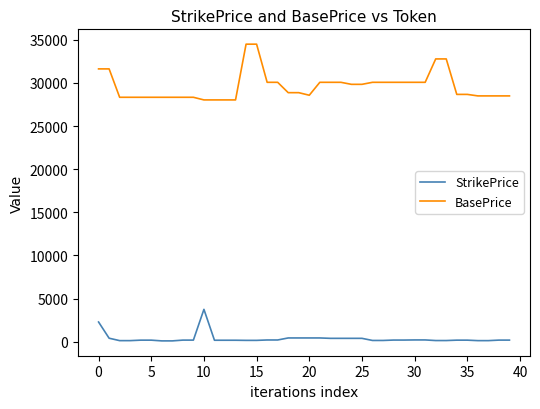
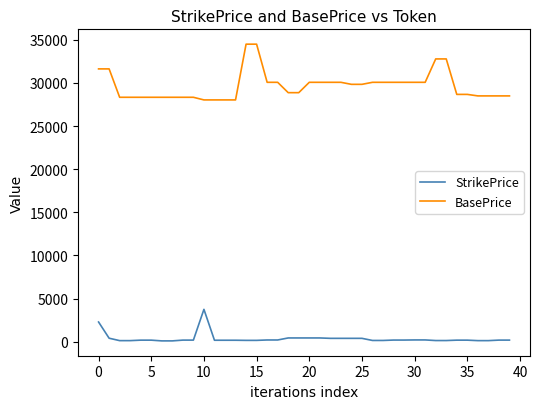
  {
    "StrikePrice": {
      "0": 2000,
      "5": 0,
      "10": 4000,
      "15": 0,
      "20": 0,
      "25": 0,
      "30": 0,
      "35": 0
    },
    "BasePrice": {
      "0": 32000,
      "5": 28000,
      "10": 28000,
      "15": 34000,
-     "20": 29000,
+     "20": 30000,
      "25": 30000,
      "30": 30000,
      "35": 29000
    }
  }
